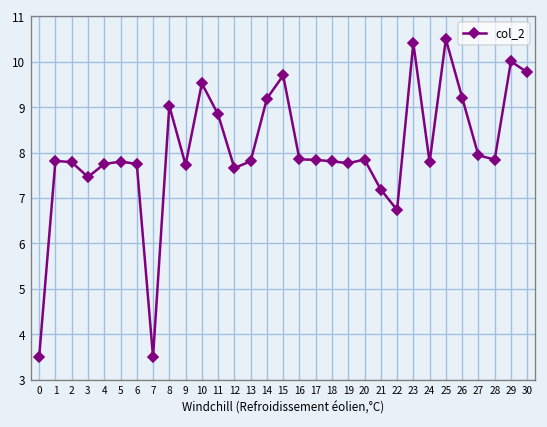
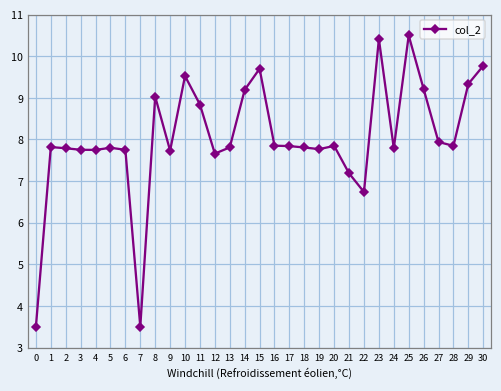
  {
    "0": 3.5,
    "1": 7.8,
    "2": 7.8,
-   "3": 7.5,
+   "3": 7.8,
    "4": 7.7,
    "5": 7.8,
    "6": 7.8,
    "7": 3.5,
    "8": 9.0,
    "9": 7.7,
    "10": 9.5,
    "11": 8.8,
    "12": 7.7,
    "13": 7.8,
    "14": 9.2,
    "15": 9.7,
    "16": 7.9,
    "17": 7.8,
    "18": 7.8,
    "19": 7.8,
    "20": 7.8,
    "21": 7.2,
    "22": 6.7,
    "23": 10.4,
    "24": 7.8,
    "25": 10.5,
    "26": 9.2,
    "27": 7.9,
    "28": 7.8,
-   "29": 10.0,
+   "29": 9.3,
    "30": 9.8
  }
